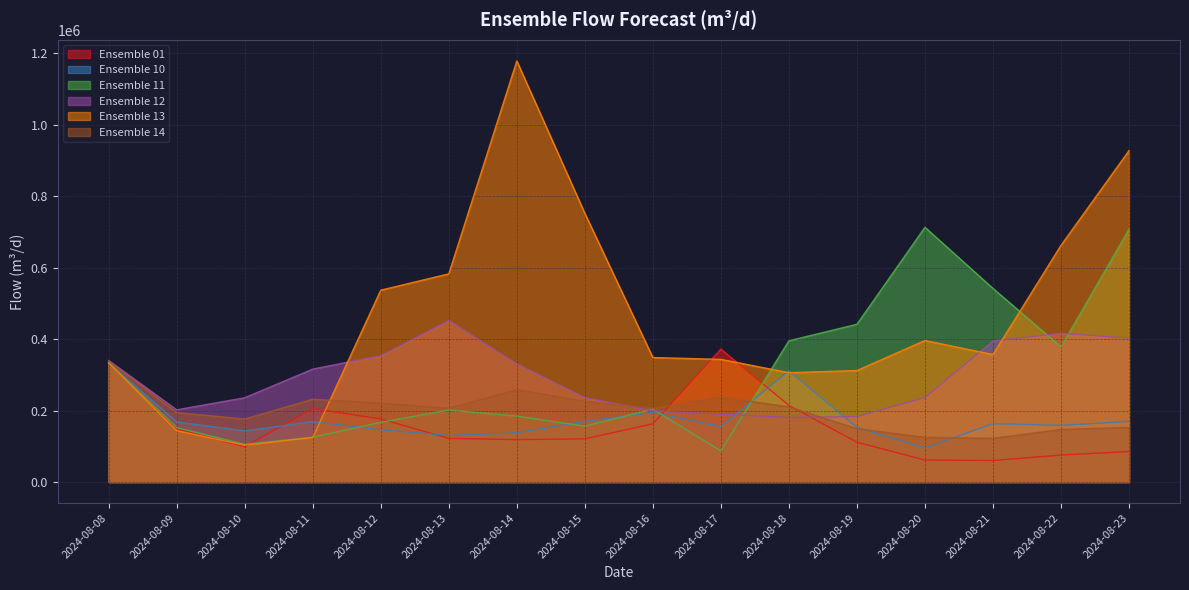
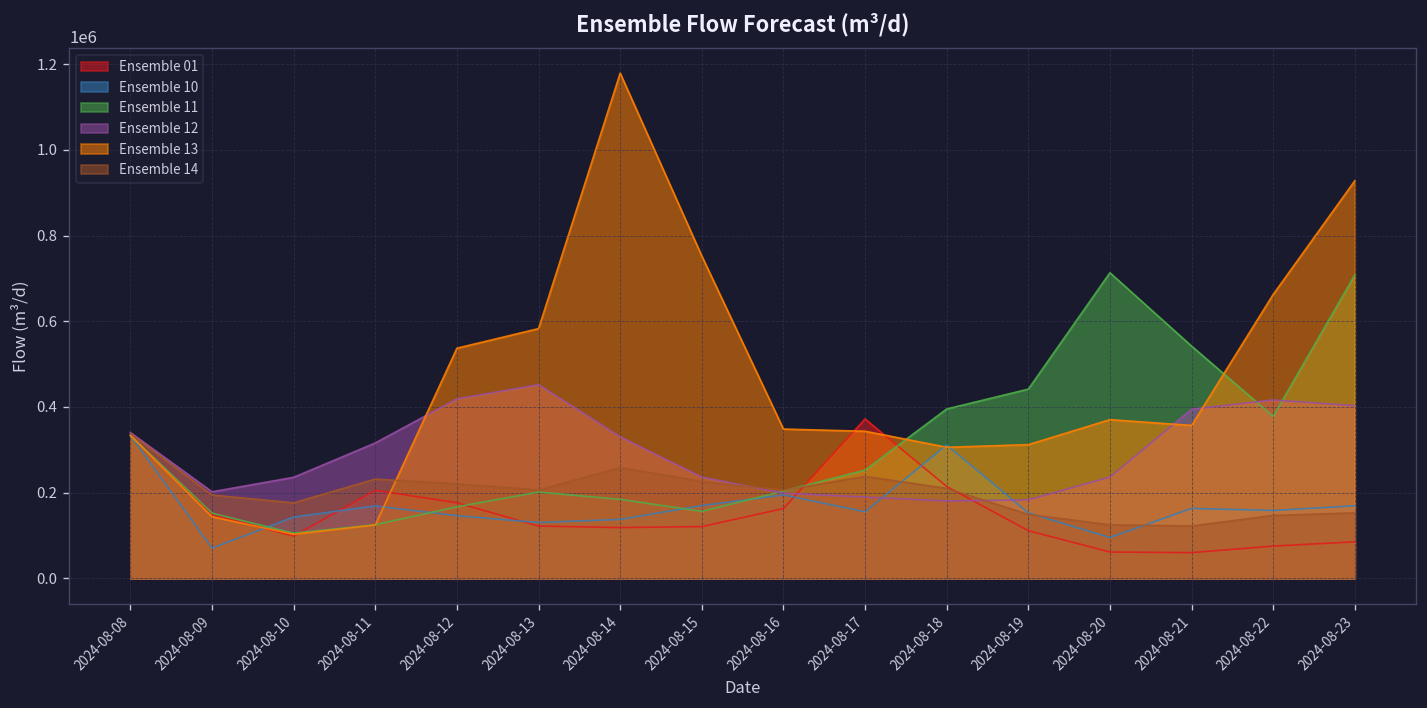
  {
    "Ensemble 01": {
      "2024-08-11": 210000,
      "2024-08-12": 180000,
      "2024-08-13": 120000,
      "2024-08-14": 120000,
      "2024-08-15": 120000,
      "2024-08-16": 160000,
      "2024-08-17": 370000,
      "2024-08-19": 110000,
      "2024-08-20": 60000,
      "2024-08-21": 60000,
      "2024-08-22": 80000,
      "2024-08-23": 90000
    },
    "Ensemble 10": {
-     "2024-08-09": 170000,
+     "2024-08-09": 70000,
      "2024-08-10": 140000,
      "2024-08-11": 170000,
      "2024-08-12": 150000,
      "2024-08-13": 130000,
      "2024-08-14": 140000,
      "2024-08-15": 170000,
      "2024-08-17": 160000,
      "2024-08-20": 100000,
      "2024-08-21": 160000,
      "2024-08-22": 160000,
      "2024-08-23": 170000
    },
    "Ensemble 11": {
      "2024-08-12": 170000,
      "2024-08-14": 180000,
      "2024-08-15": 160000,
-     "2024-08-17": 90000,
+     "2024-08-17": 250000,
      "2024-08-18": 400000,
      "2024-08-19": 440000,
      "2024-08-20": 710000,
      "2024-08-21": 540000,
      "2024-08-22": 380000,
      "2024-08-23": 710000
    },
    "Ensemble 12": {
      "2024-08-09": 200000,
      "2024-08-10": 240000,
      "2024-08-11": 320000,
-     "2024-08-12": 350000,
+     "2024-08-12": 420000,
      "2024-08-13": 450000,
      "2024-08-14": 330000,
      "2024-08-15": 240000,
      "2024-08-17": 190000,
      "2024-08-18": 180000,
      "2024-08-19": 180000,
      "2024-08-20": 240000,
      "2024-08-21": 390000,
      "2024-08-22": 420000,
      "2024-08-23": 400000
    },
    "Ensemble 13": {
      "2024-08-12": 540000,
      "2024-08-13": 580000,
      "2024-08-14": 1180000,
      "2024-08-15": 750000,
      "2024-08-16": 350000,
      "2024-08-17": 340000,
      "2024-08-19": 310000,
-     "2024-08-20": 400000,
+     "2024-08-20": 370000,
      "2024-08-21": 360000,
      "2024-08-22": 660000,
      "2024-08-23": 930000
    },
    "Ensemble 14": {
      "2024-08-09": 190000,
      "2024-08-10": 180000,
      "2024-08-11": 230000,
      "2024-08-12": 220000,
      "2024-08-14": 260000,
      "2024-08-15": 230000,
      "2024-08-17": 240000,
      "2024-08-20": 130000,
      "2024-08-21": 120000,
      "2024-08-22": 150000,
      "2024-08-23": 150000
    }
  }
